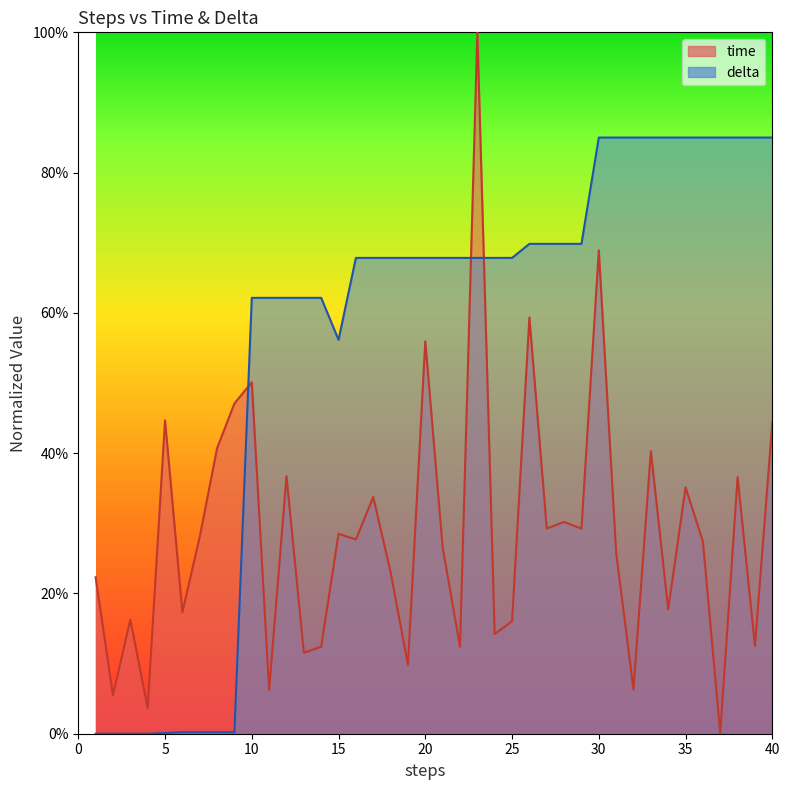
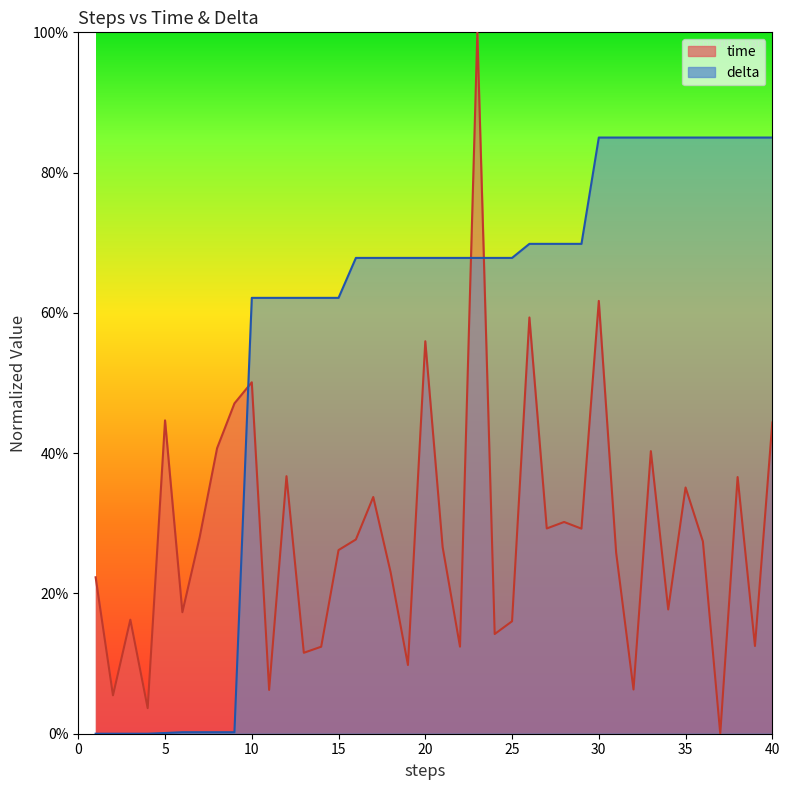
  {
    "time": {
      "5": "45%",
      "10": "50%",
-     "15": "29%",
+     "15": "26%",
      "20": "56%",
      "25": "16%",
-     "30": "69%",
+     "30": "62%",
      "35": "35%",
      "40": "44%"
    },
    "delta": {
      "5": "0%",
      "10": "62%",
-     "15": "56%",
+     "15": "62%",
      "20": "68%",
      "25": "68%",
      "30": "85%",
      "35": "85%",
      "40": "85%"
    }
  }
